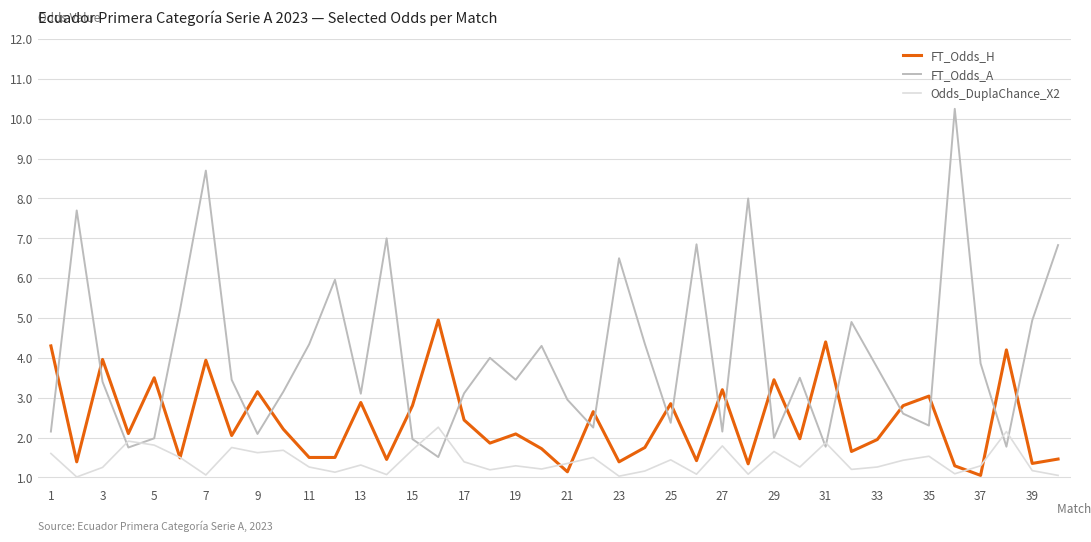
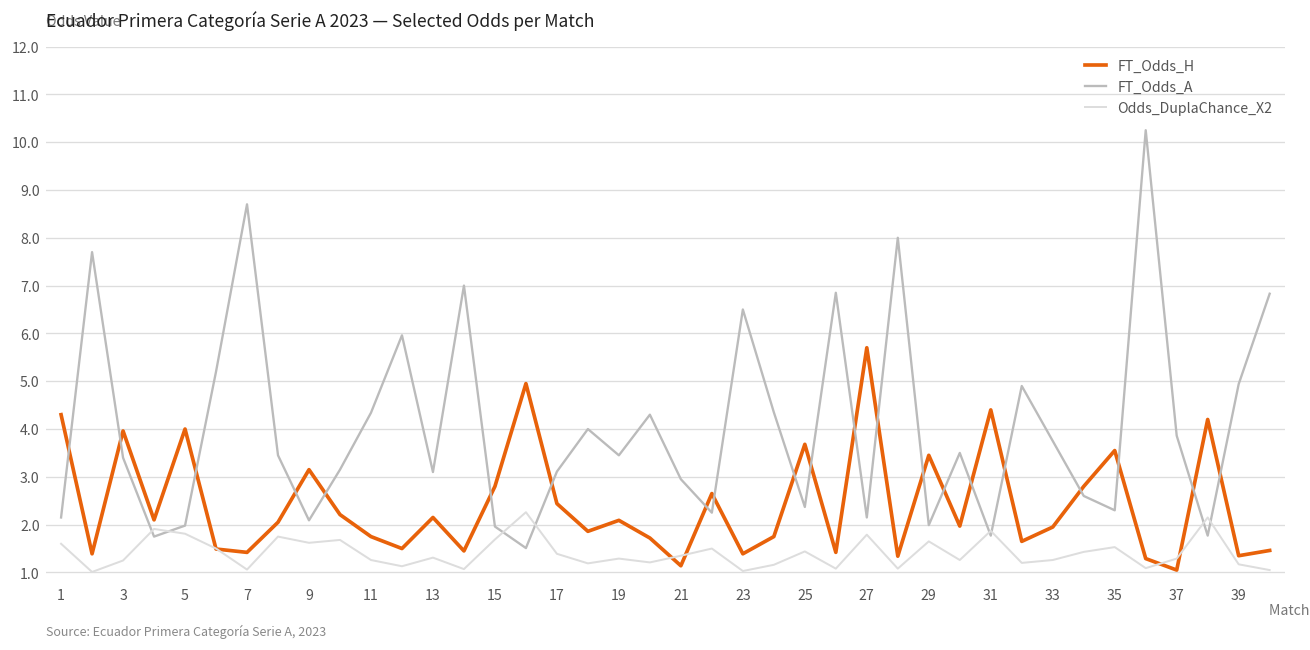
  {
    "FT_Odds_H": {
      "1": 4.3,
      "3": 4.0,
-     "5": 3.5,
-     "7": 3.9,
+     "5": 4.0,
+     "7": 1.4,
      "9": 3.2,
-     "11": 1.5,
-     "13": 2.9,
+     "11": 1.8,
+     "13": 2.2,
      "15": 2.8,
      "17": 2.4,
      "19": 2.1,
      "21": 1.1,
      "23": 1.4,
-     "25": 2.9,
-     "27": 3.2,
+     "25": 3.7,
+     "27": 5.7,
      "29": 3.5,
      "31": 4.4,
      "33": 2.0,
-     "35": 3.0,
+     "35": 3.6,
      "37": 1.1,
      "39": 1.4
    }
  }
